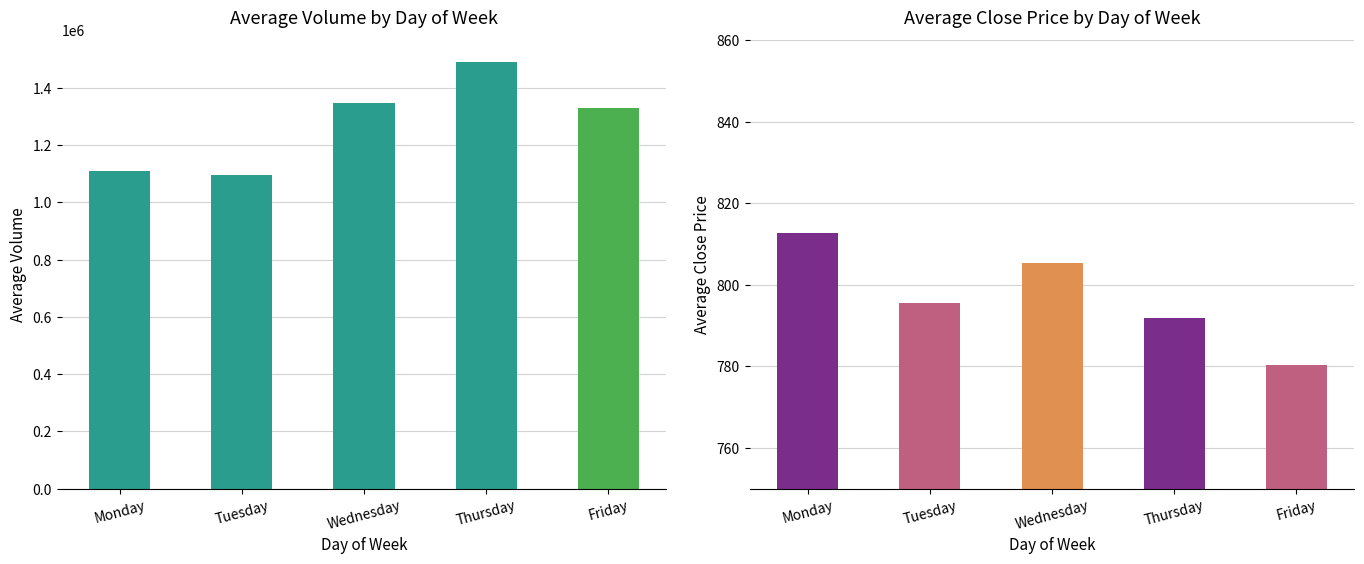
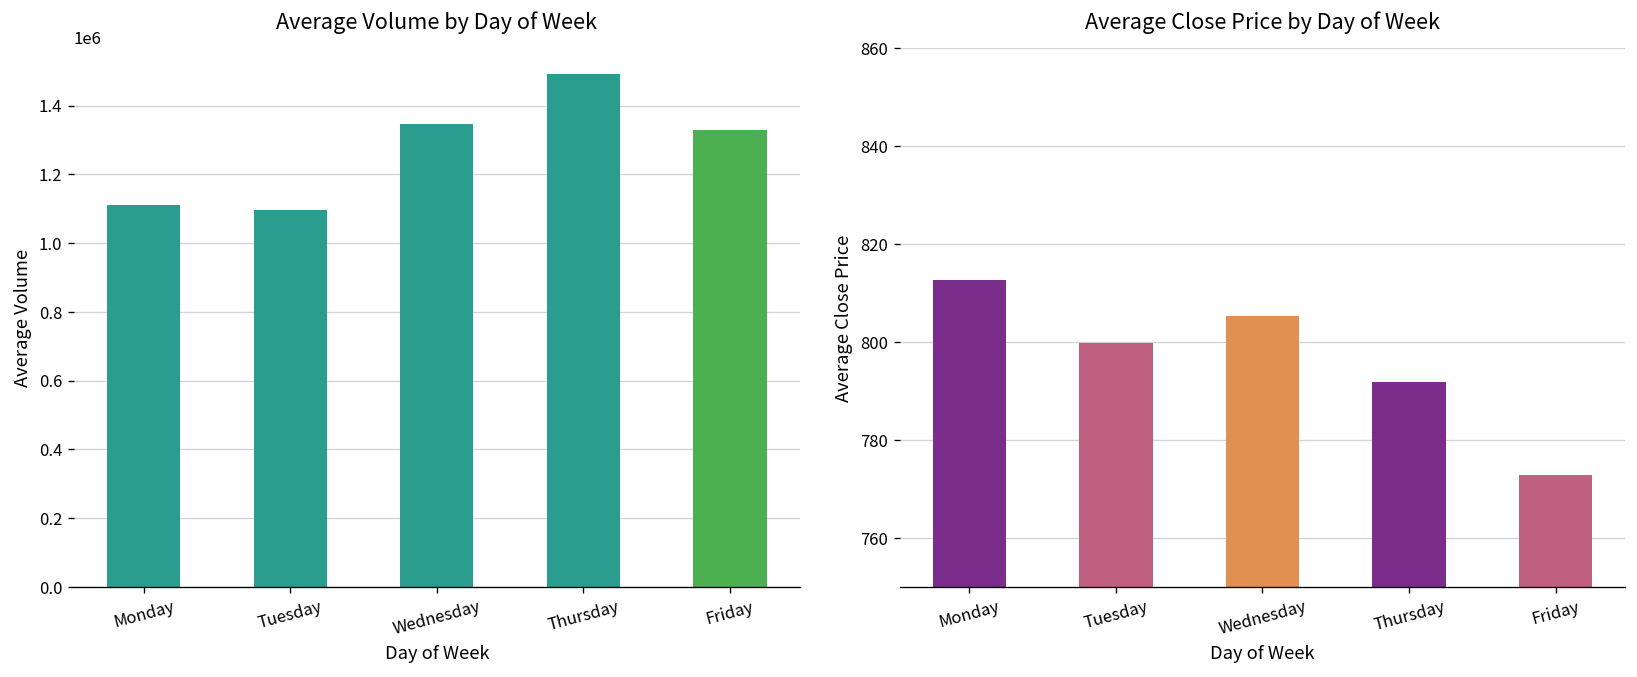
  {
    "Average Volume by Day of Week": {
      "Monday": 1110000,
      "Tuesday": 1100000,
      "Wednesday": 1350000,
      "Thursday": 1490000,
      "Friday": 1330000
    },
    "Average Close Price by Day of Week": {
      "Monday": 813,
-     "Tuesday": 795,
+     "Tuesday": 800,
      "Wednesday": 805,
      "Thursday": 792,
-     "Friday": 780
+     "Friday": 773
    }
  }
